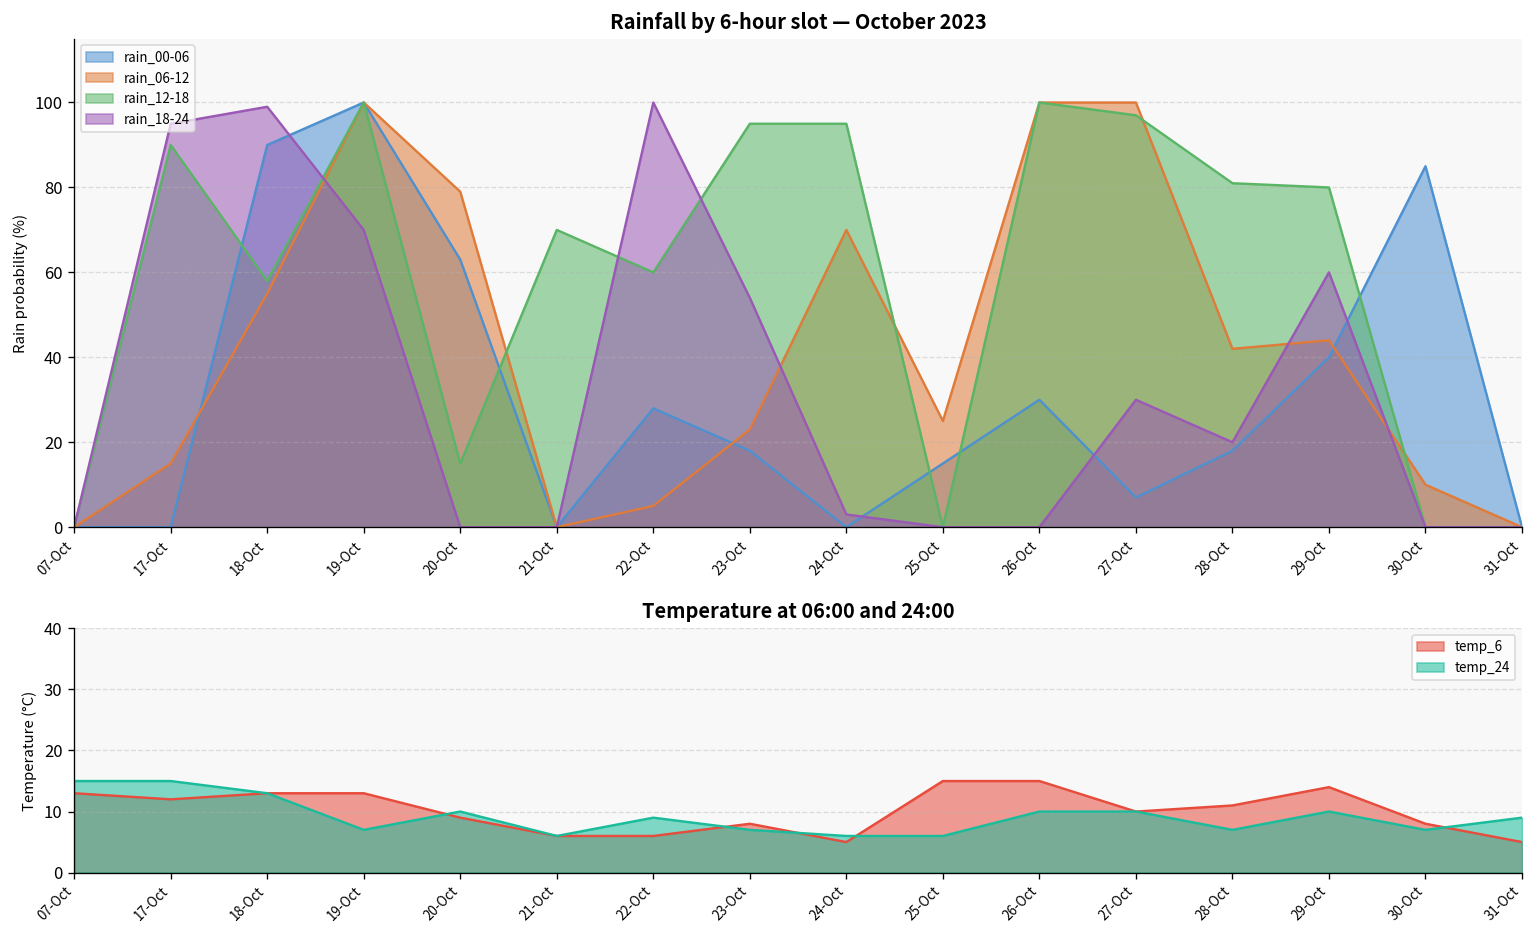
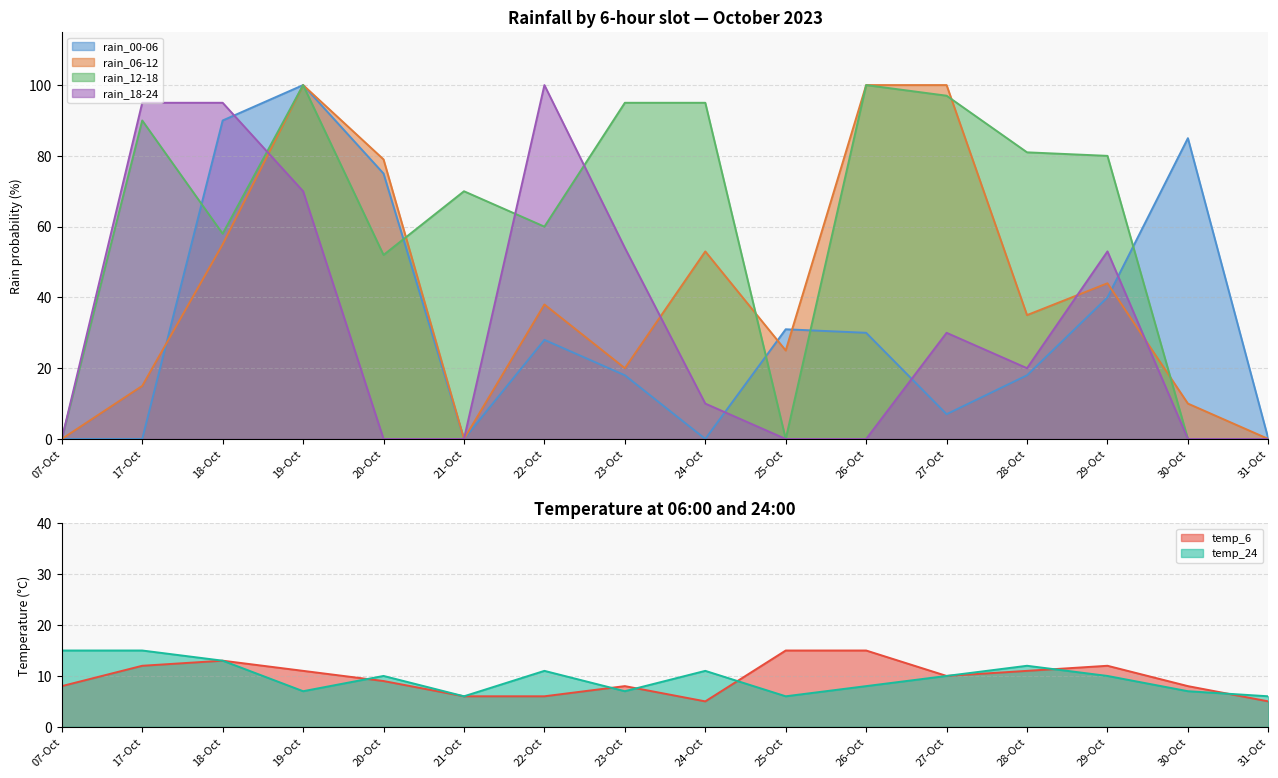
  {
    "Rainfall by 6-hour slot — October 2023": {
      "rain_00-06": {
        "17-Oct": 0,
        "18-Oct": 90,
-       "20-Oct": 63,
+       "20-Oct": 75,
        "22-Oct": 28,
        "23-Oct": 18,
        "24-Oct": 0,
-       "25-Oct": 15,
+       "25-Oct": 31,
        "26-Oct": 30,
        "27-Oct": 7,
        "28-Oct": 18,
        "29-Oct": 40,
        "30-Oct": 85
      },
      "rain_06-12": {
        "17-Oct": 15,
        "18-Oct": 55,
        "20-Oct": 79,
-       "22-Oct": 5,
-       "23-Oct": 23,
-       "24-Oct": 70,
+       "22-Oct": 38,
+       "23-Oct": 20,
+       "24-Oct": 53,
        "25-Oct": 25,
        "27-Oct": 100,
-       "28-Oct": 42,
+       "28-Oct": 35,
        "29-Oct": 44,
        "30-Oct": 10
      },
      "rain_12-18": {
        "17-Oct": 90,
        "18-Oct": 58,
-       "20-Oct": 15,
+       "20-Oct": 52,
        "21-Oct": 70,
        "22-Oct": 60,
        "23-Oct": 95,
        "24-Oct": 95,
        "27-Oct": 97,
        "28-Oct": 81,
        "29-Oct": 80
      },
      "rain_18-24": {
-       "18-Oct": 99,
+       "18-Oct": 95,
        "19-Oct": 70,
        "20-Oct": 0,
        "22-Oct": 100,
        "23-Oct": 54,
-       "24-Oct": 3,
+       "24-Oct": 10,
        "26-Oct": 0,
        "27-Oct": 30,
        "28-Oct": 20,
-       "29-Oct": 60
+       "29-Oct": 53
      }
    },
    "Temperature at 06:00 and 24:00": {
      "temp_6": {
-       "07-Oct": 13,
+       "07-Oct": 8,
        "17-Oct": 12,
-       "19-Oct": 13,
+       "19-Oct": 11,
        "20-Oct": 9,
        "22-Oct": 6,
        "23-Oct": 8,
        "24-Oct": 5,
        "25-Oct": 15,
        "26-Oct": 15,
        "28-Oct": 11,
-       "29-Oct": 14,
+       "29-Oct": 12,
        "30-Oct": 8,
        "31-Oct": 5
      },
      "temp_24": {
        "07-Oct": 15,
        "17-Oct": 15,
        "19-Oct": 7,
        "20-Oct": 10,
-       "22-Oct": 9,
+       "22-Oct": 11,
        "23-Oct": 7,
-       "24-Oct": 6,
+       "24-Oct": 11,
        "25-Oct": 6,
-       "26-Oct": 10,
-       "28-Oct": 7,
+       "26-Oct": 8,
+       "28-Oct": 12,
        "29-Oct": 10,
        "30-Oct": 7,
-       "31-Oct": 9
+       "31-Oct": 6
      }
    }
  }
